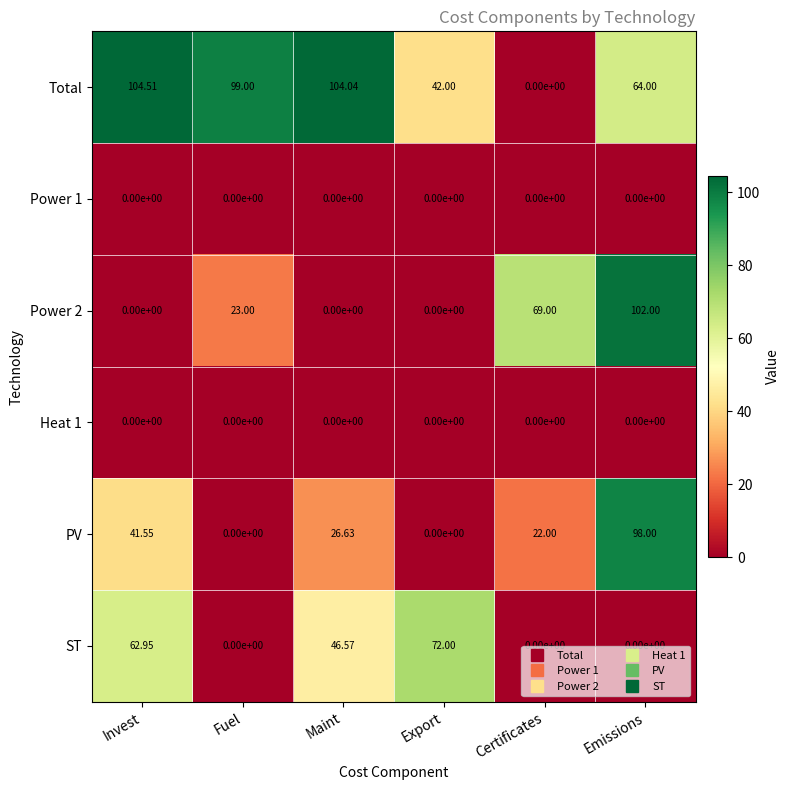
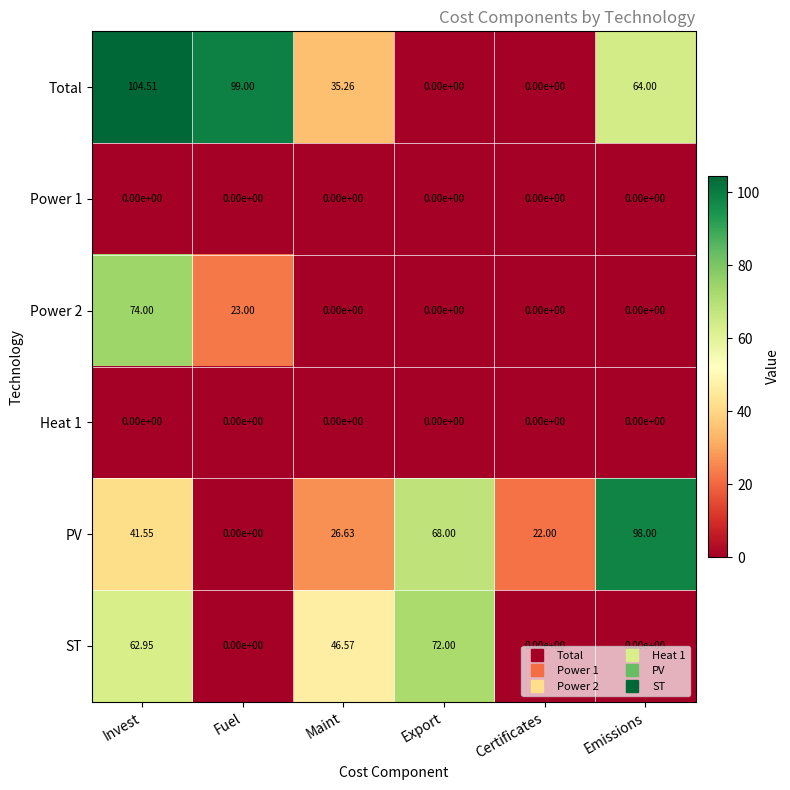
  {
    "Total": {
      "Invest": "104.51",
      "Fuel": "99.00",
-     "Maint": "104.04",
-     "Export": "42.00",
+     "Maint": "35.26",
+     "Export": "0.00e+00",
      "Certificates": "0.00e+00",
      "Emissions": "64.00"
    },
    "Power 1": {
      "Invest": "0.00e+00",
      "Fuel": "0.00e+00",
      "Maint": "0.00e+00",
      "Export": "0.00e+00",
      "Certificates": "0.00e+00",
      "Emissions": "0.00e+00"
    },
    "Power 2": {
-     "Invest": "0.00e+00",
+     "Invest": "74.00",
      "Fuel": "23.00",
      "Maint": "0.00e+00",
      "Export": "0.00e+00",
-     "Certificates": "69.00",
-     "Emissions": "102.00"
+     "Certificates": "0.00e+00",
+     "Emissions": "0.00e+00"
    },
    "Heat 1": {
      "Invest": "0.00e+00",
      "Fuel": "0.00e+00",
      "Maint": "0.00e+00",
      "Export": "0.00e+00",
      "Certificates": "0.00e+00",
      "Emissions": "0.00e+00"
    },
    "PV": {
      "Invest": "41.55",
      "Fuel": "0.00e+00",
      "Maint": "26.63",
-     "Export": "0.00e+00",
+     "Export": "68.00",
      "Certificates": "22.00",
      "Emissions": "98.00"
    },
    "ST": {
      "Invest": "62.95",
      "Fuel": "0.00e+00",
      "Maint": "46.57",
      "Export": "72.00"
    }
  }
